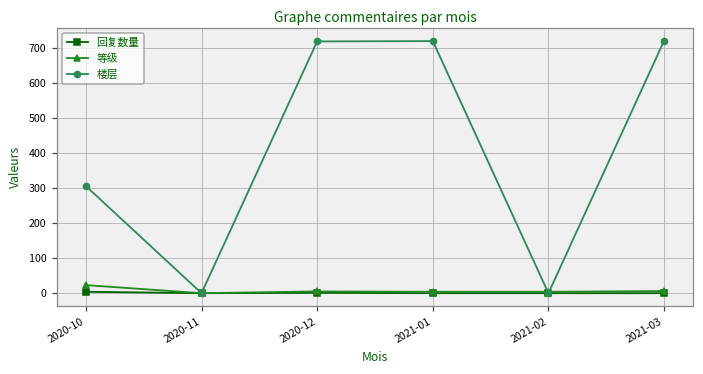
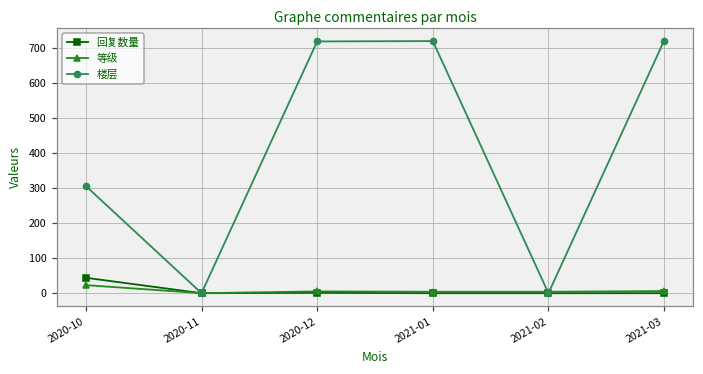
  {
    "回复数量": {
-     "2020-10": 0
+     "2020-10": 40
    }
  }
